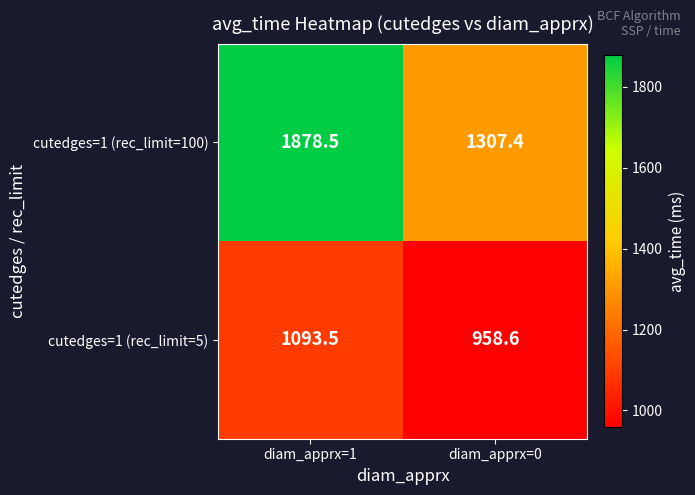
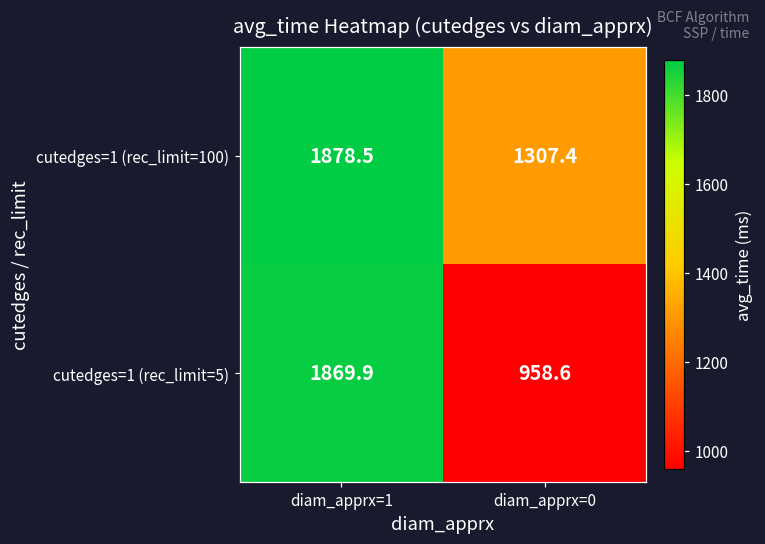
  {
    "cutedges=1 (rec_limit=100)": {
      "diam_apprx=1": 1878.5,
      "diam_apprx=0": 1307.4
    },
    "cutedges=1 (rec_limit=5)": {
-     "diam_apprx=1": 1093.5,
+     "diam_apprx=1": 1869.9,
      "diam_apprx=0": 958.6
    }
  }
